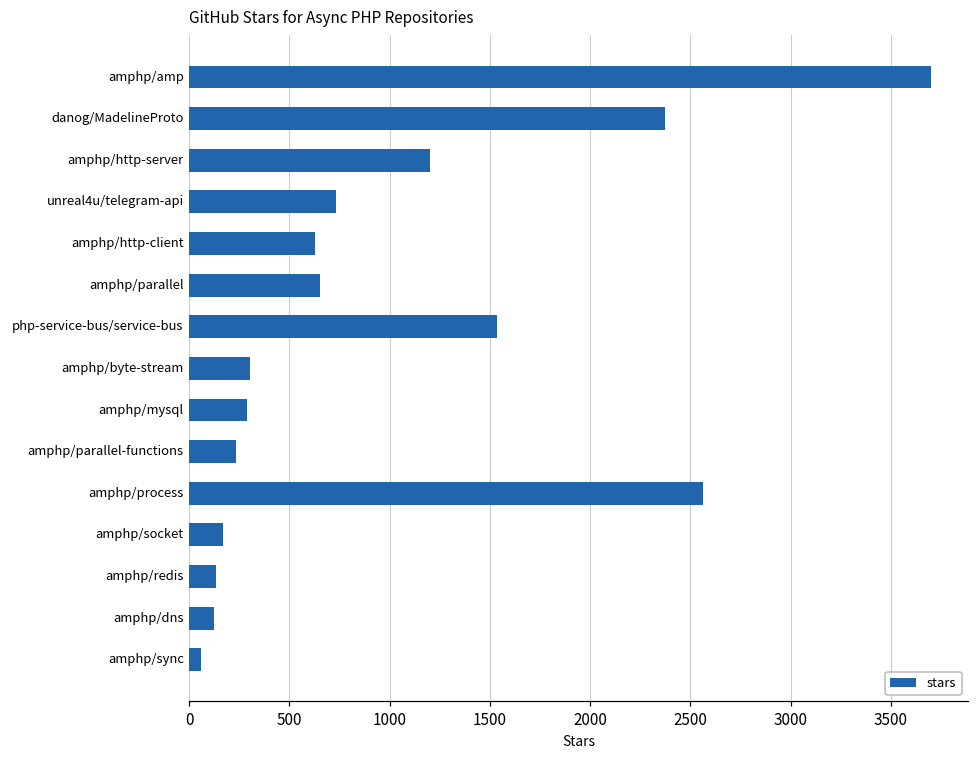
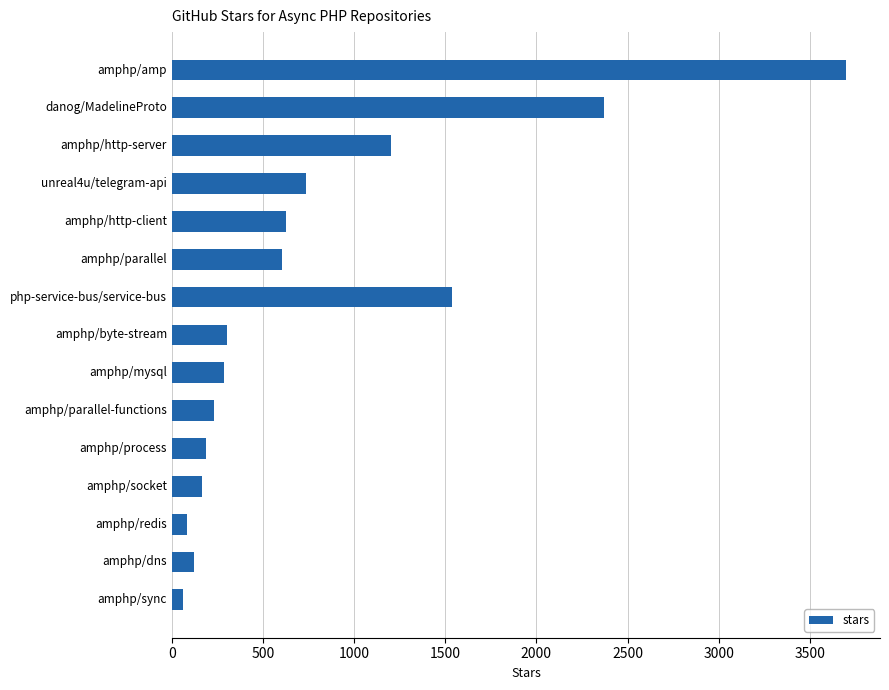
  {
    "amphp/amp": 3700,
    "danog/MadelineProto": 2370,
    "amphp/http-server": 1200,
    "unreal4u/telegram-api": 730,
    "amphp/http-client": 630,
-   "amphp/parallel": 650,
+   "amphp/parallel": 600,
    "php-service-bus/service-bus": 1540,
    "amphp/byte-stream": 300,
    "amphp/mysql": 290,
    "amphp/parallel-functions": 230,
-   "amphp/process": 2560,
+   "amphp/process": 190,
    "amphp/socket": 170,
-   "amphp/redis": 130,
+   "amphp/redis": 80,
    "amphp/dns": 120,
    "amphp/sync": 60
  }
